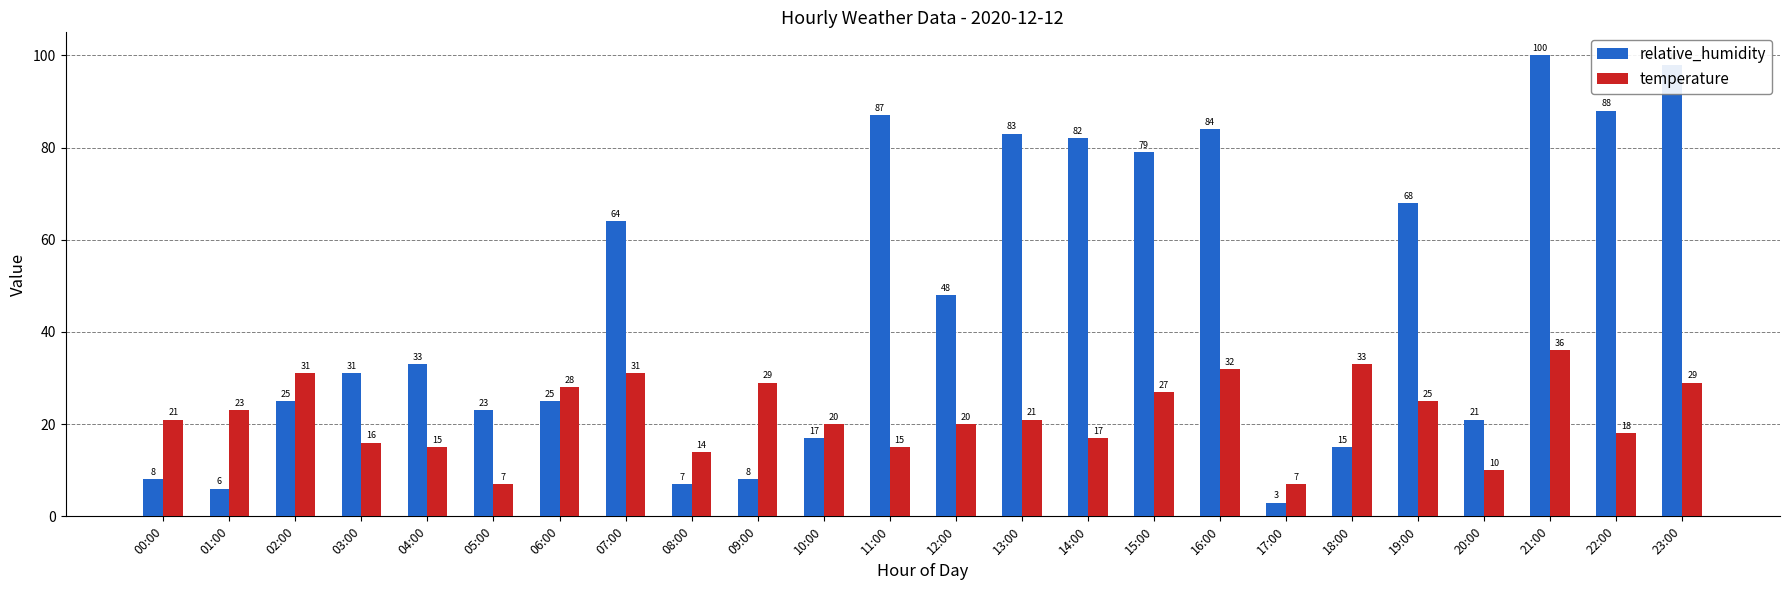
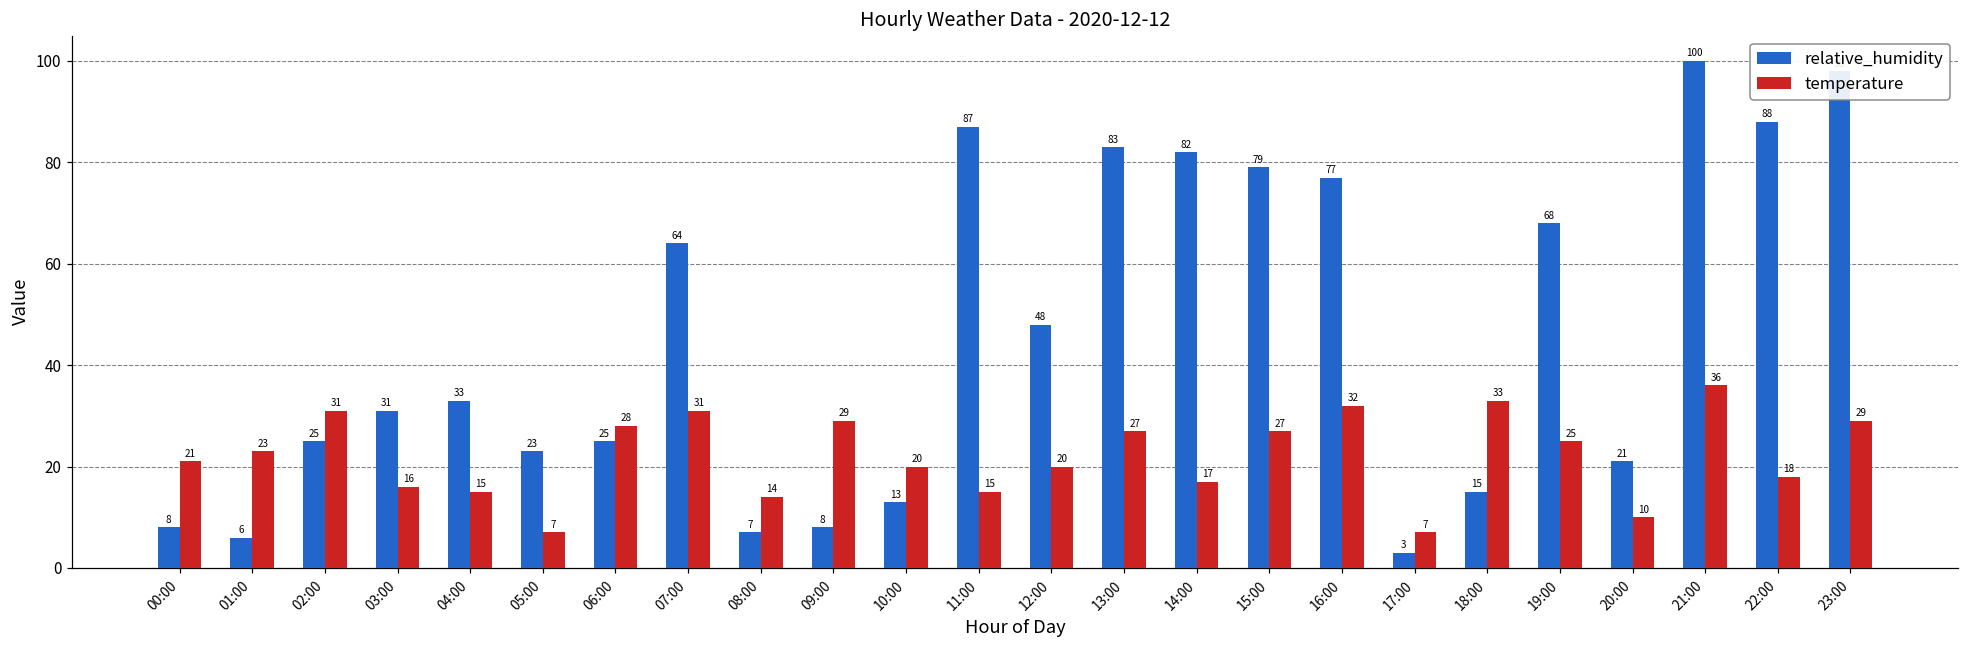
  {
    "relative_humidity": {
      "00:00": 8,
      "01:00": 6,
      "02:00": 25,
      "03:00": 31,
      "04:00": 33,
      "05:00": 23,
      "06:00": 25,
      "07:00": 64,
      "08:00": 7,
      "09:00": 8,
-     "10:00": 17,
+     "10:00": 13,
      "11:00": 87,
      "12:00": 48,
      "13:00": 83,
      "14:00": 82,
      "15:00": 79,
-     "16:00": 84,
+     "16:00": 77,
      "17:00": 3,
      "18:00": 15,
      "19:00": 68,
      "20:00": 21,
      "21:00": 100,
      "22:00": 88
    },
    "temperature": {
      "00:00": 21,
      "01:00": 23,
      "02:00": 31,
      "03:00": 16,
      "04:00": 15,
      "05:00": 7,
      "06:00": 28,
      "07:00": 31,
      "08:00": 14,
      "09:00": 29,
      "10:00": 20,
      "11:00": 15,
      "12:00": 20,
-     "13:00": 21,
+     "13:00": 27,
      "14:00": 17,
      "15:00": 27,
      "16:00": 32,
      "17:00": 7,
      "18:00": 33,
      "19:00": 25,
      "20:00": 10,
      "21:00": 36,
      "22:00": 18,
      "23:00": 29
    }
  }
